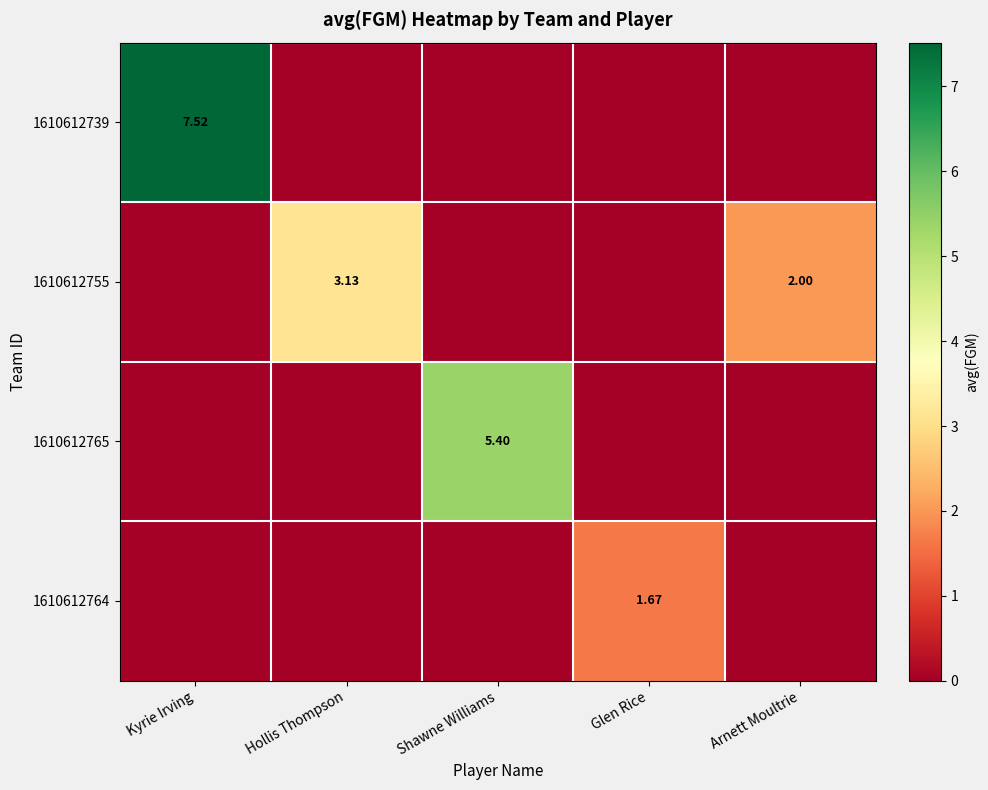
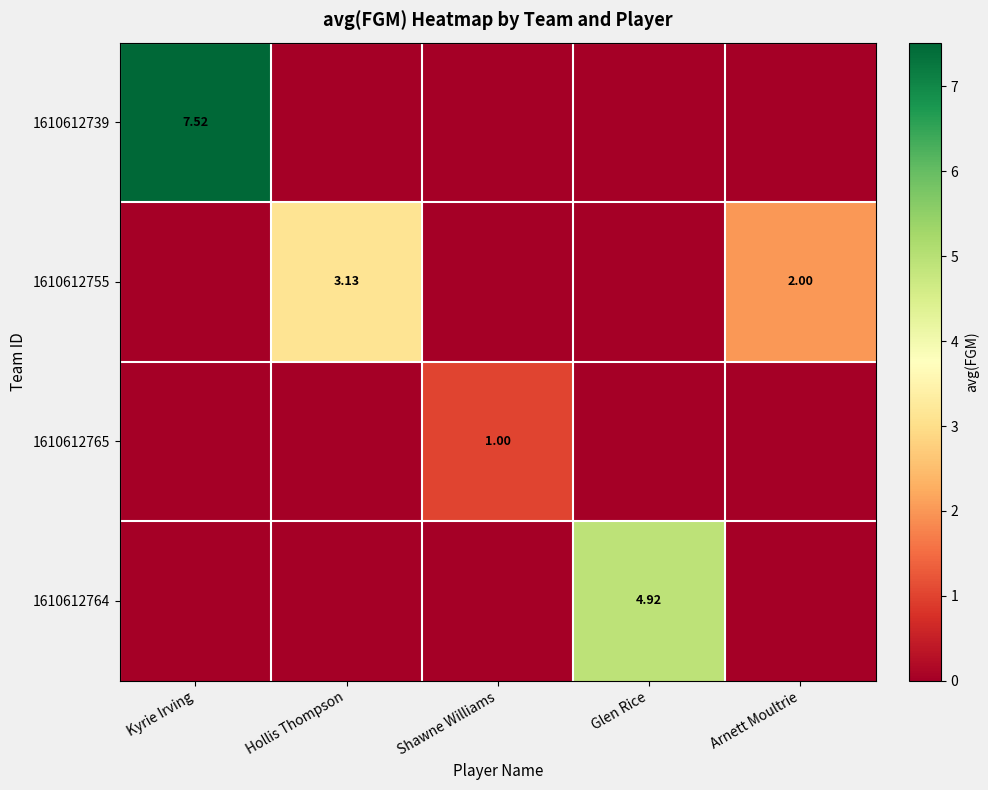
  {
    "1610612739": {
      "Kyrie Irving": 7.52
    },
    "1610612755": {
      "Hollis Thompson": 3.13,
      "Arnett Moultrie": 2.00
    },
    "1610612765": {
-     "Shawne Williams": 5.40
+     "Shawne Williams": 1.00
    },
    "1610612764": {
-     "Glen Rice": 1.67
+     "Glen Rice": 4.92
    }
  }
